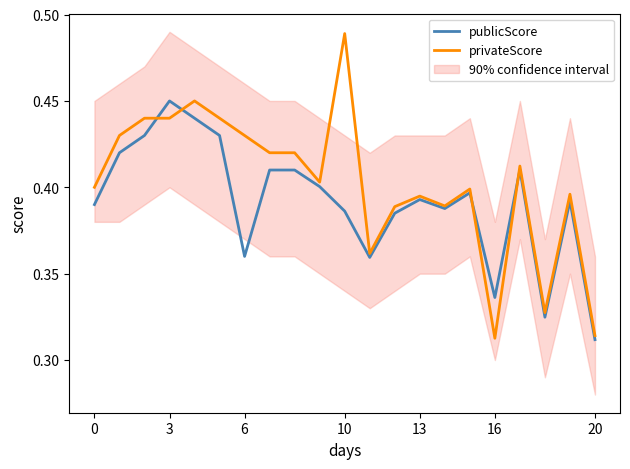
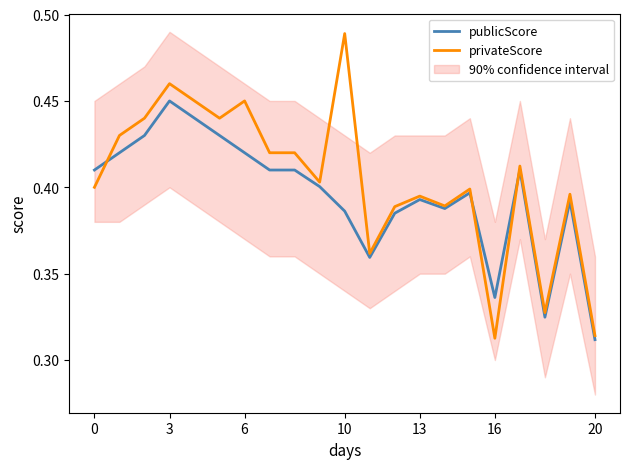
  {
    "publicScore": {
-     "0": 0.39,
+     "0": 0.41,
      "3": 0.45,
-     "6": 0.36,
+     "6": 0.42,
      "10": 0.386,
      "13": 0.393,
      "16": 0.336,
      "20": 0.312
    },
    "privateScore": {
      "0": 0.40,
-     "3": 0.44,
-     "6": 0.43,
+     "3": 0.46,
+     "6": 0.45,
      "10": 0.49,
      "13": 0.395,
      "16": 0.313,
      "20": 0.314
    }
  }
